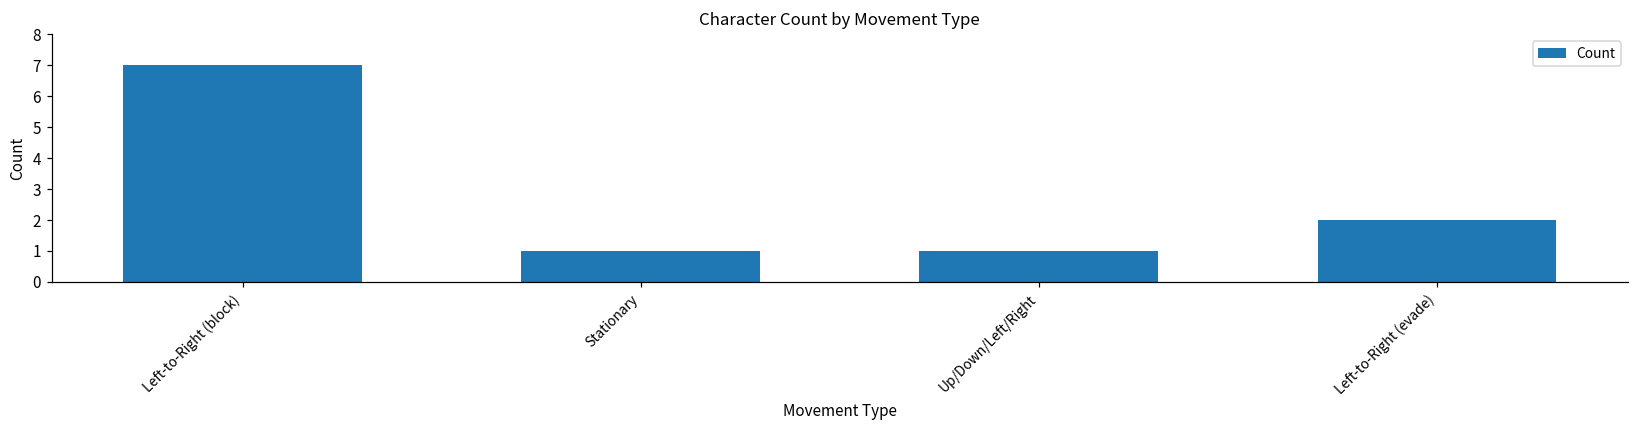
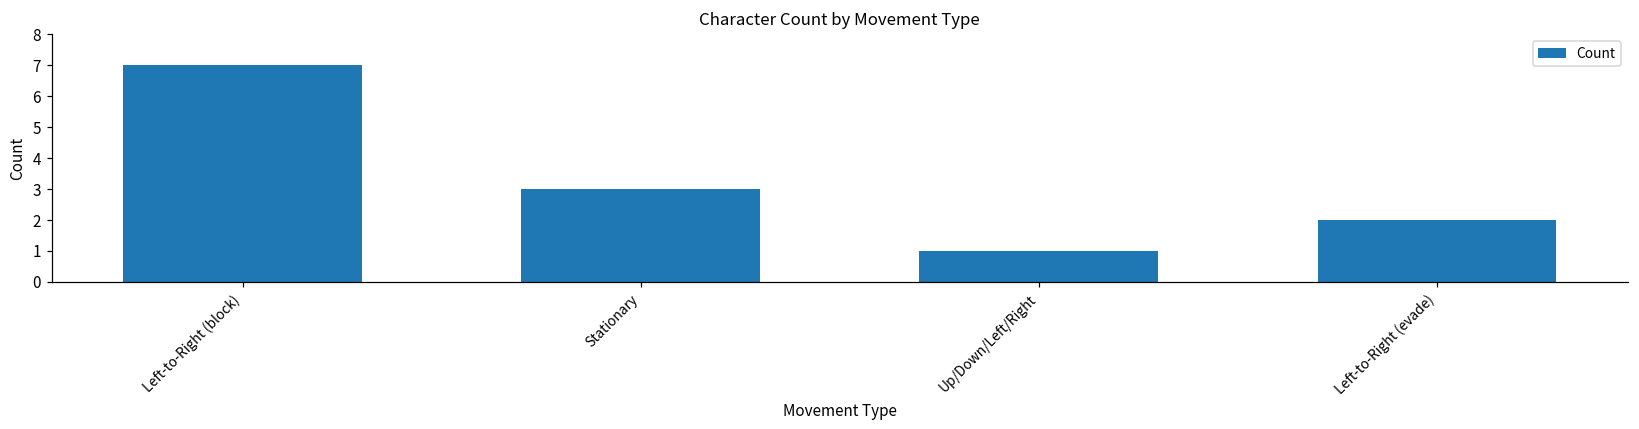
  {
    "Left-to-Right (block)": 7,
-   "Stationary": 1,
+   "Stationary": 3,
    "Up/Down/Left/Right": 1,
    "Left-to-Right (evade)": 2
  }
